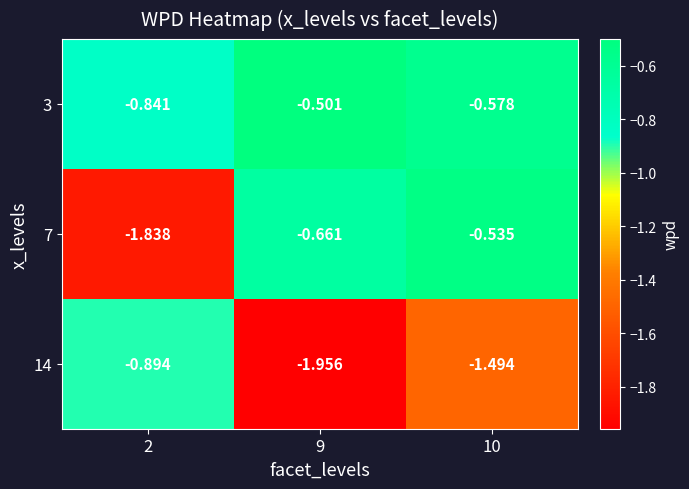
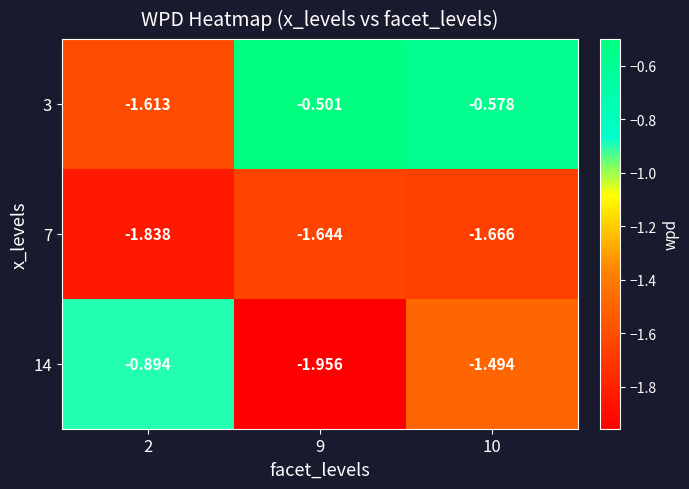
  {
    "3": {
-     "2": -0.841,
+     "2": -1.613,
      "9": -0.501,
      "10": -0.578
    },
    "7": {
      "2": -1.838,
-     "9": -0.661,
-     "10": -0.535
+     "9": -1.644,
+     "10": -1.666
    },
    "14": {
      "2": -0.894,
      "9": -1.956,
      "10": -1.494
    }
  }
